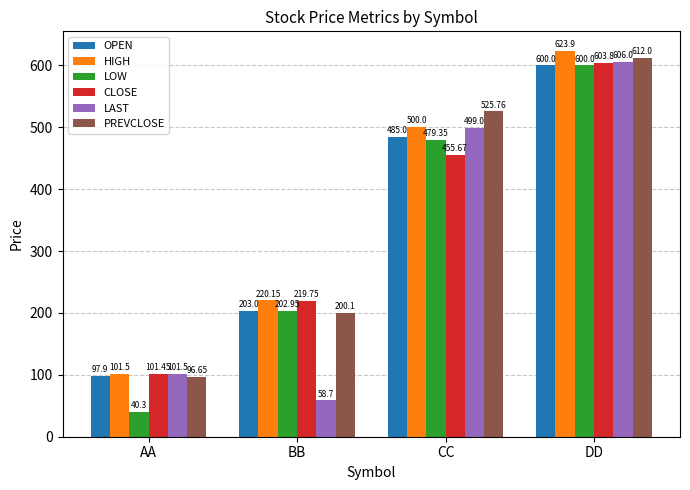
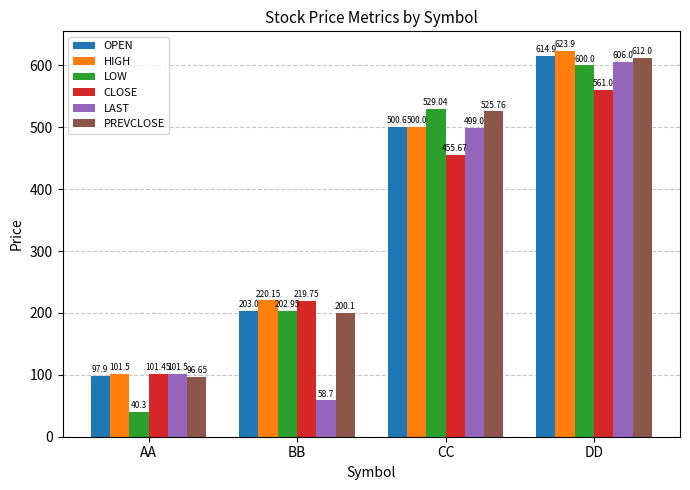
  {
    "OPEN": {
      "AA": 97.9,
      "BB": 203.0,
-     "CC": 485.0,
-     "DD": 600.0
+     "CC": 500.6,
+     "DD": 614.9
    },
    "HIGH": {
      "AA": 101.5,
      "BB": 220.15,
      "CC": 500.0,
      "DD": 623.9
    },
    "LOW": {
      "AA": 40.3,
      "BB": 202.95,
-     "CC": 479.35,
+     "CC": 529.04,
      "DD": 600.0
    },
    "CLOSE": {
      "AA": 101.45,
      "BB": 219.75,
      "CC": 455.67,
-     "DD": 603.8
+     "DD": 561.0
    },
    "LAST": {
      "BB": 58.7,
      "CC": 499.0,
      "DD": 606.0
    },
    "PREVCLOSE": {
      "AA": 96.65,
      "BB": 200.1,
      "CC": 525.76,
      "DD": 612.0
    }
  }
